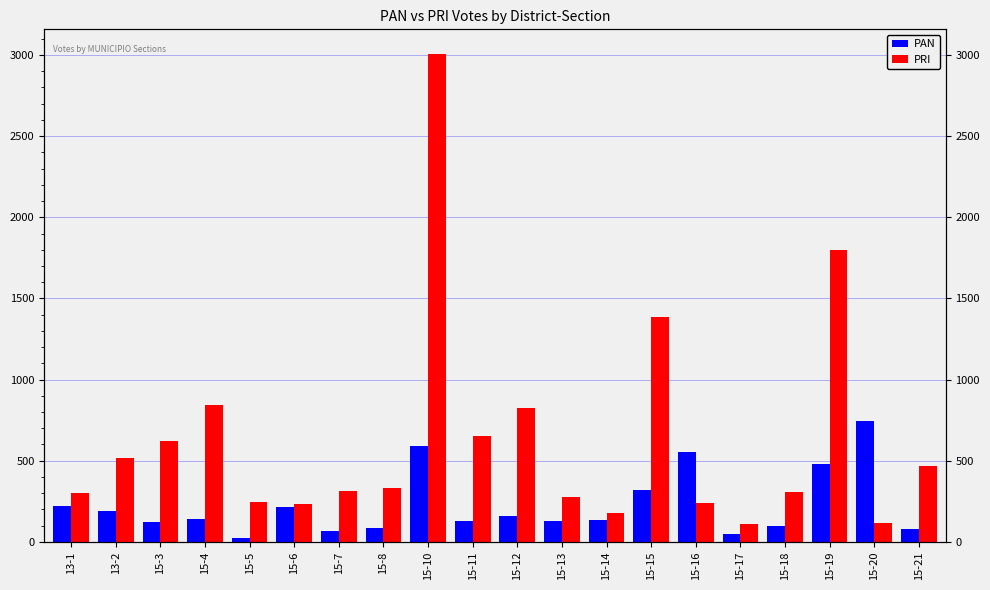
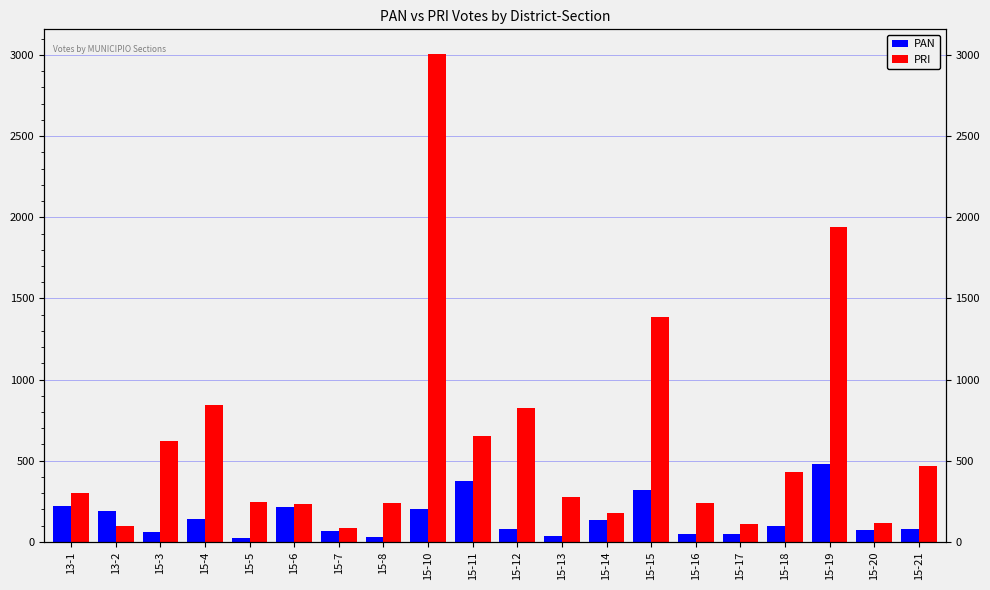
  {
    "PAN": {
      "13-1": 220,
      "13-2": 190,
-     "15-3": 120,
+     "15-3": 60,
      "15-4": 140,
      "15-5": 30,
      "15-6": 220,
      "15-7": 70,
-     "15-8": 80,
-     "15-10": 590,
-     "15-11": 130,
-     "15-12": 160,
-     "15-13": 130,
+     "15-8": 30,
+     "15-10": 200,
+     "15-11": 380,
+     "15-12": 80,
+     "15-13": 30,
      "15-14": 130,
      "15-15": 320,
-     "15-16": 550,
+     "15-16": 50,
      "15-17": 50,
      "15-18": 100,
      "15-19": 480,
-     "15-20": 740,
+     "15-20": 70,
      "15-21": 80
    },
    "PRI": {
      "13-1": 300,
-     "13-2": 520,
+     "13-2": 100,
      "15-3": 620,
      "15-4": 840,
      "15-5": 250,
      "15-6": 230,
-     "15-7": 310,
-     "15-8": 330,
+     "15-7": 90,
+     "15-8": 240,
      "15-10": 3010,
      "15-11": 650,
      "15-12": 820,
      "15-13": 280,
      "15-14": 180,
      "15-15": 1390,
      "15-16": 240,
      "15-17": 110,
-     "15-18": 310,
-     "15-19": 1800,
+     "15-18": 430,
+     "15-19": 1940,
      "15-20": 120,
      "15-21": 460
    }
  }
